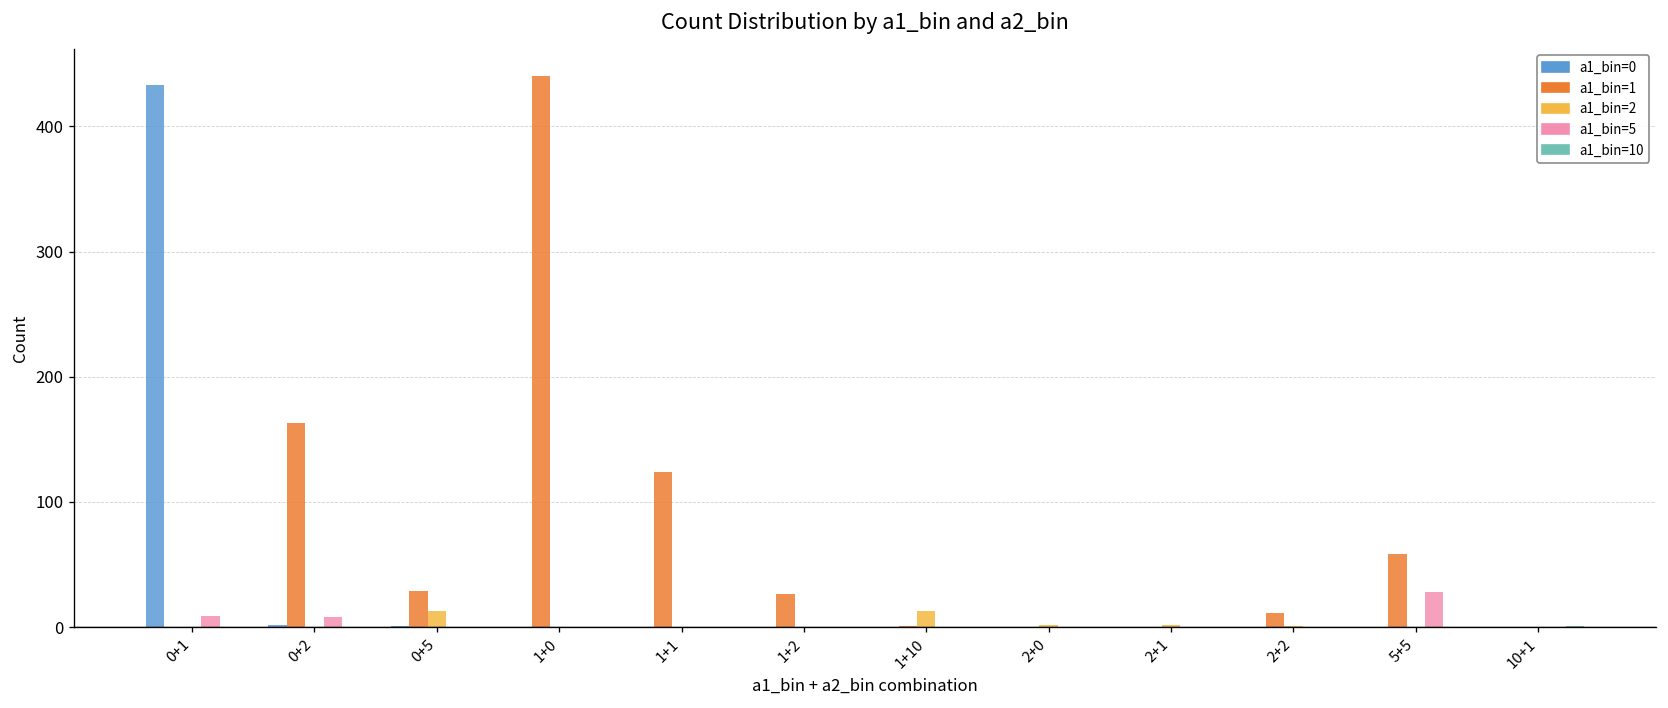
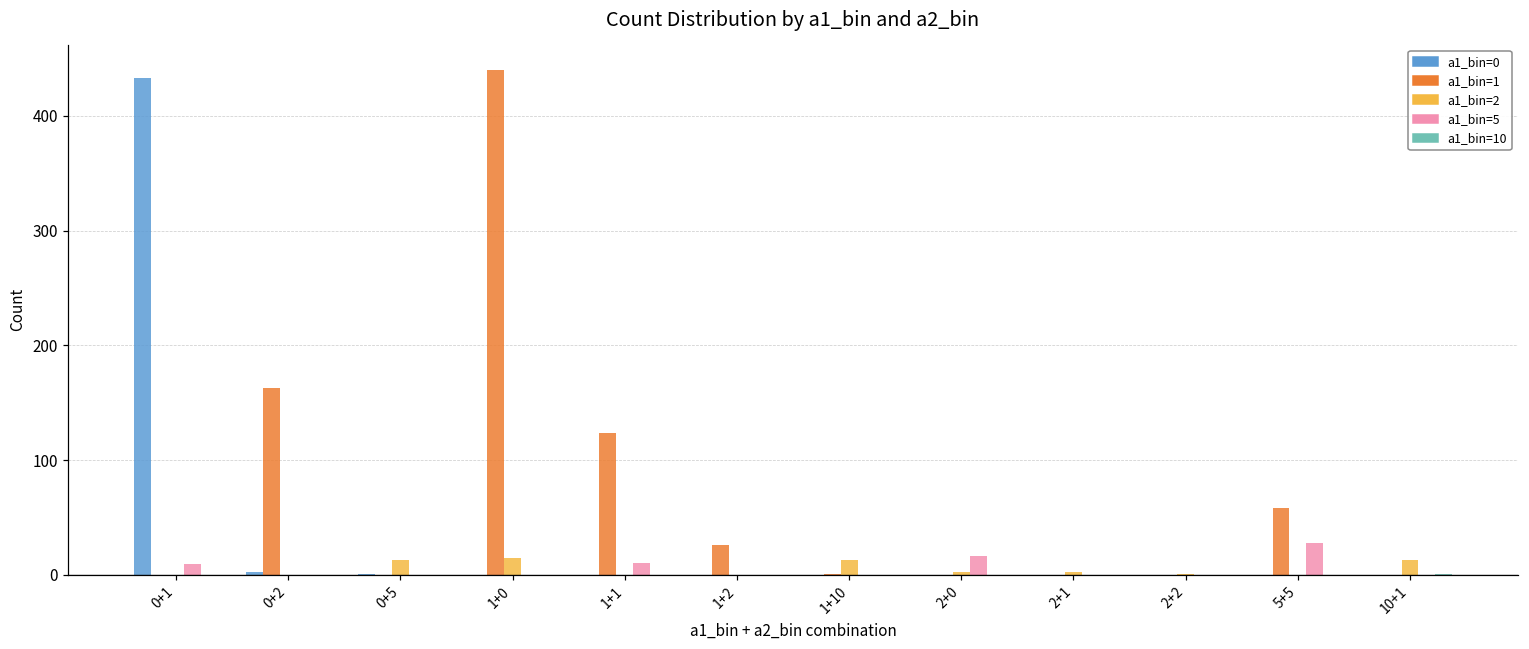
  {
    "a1_bin=1": {
      "0+1": 0,
      "0+2": 163,
-     "0+5": 29,
+     "0+5": 0,
      "1+0": 440,
      "1+1": 124,
      "1+2": 26,
      "2+0": 0,
      "2+1": 0,
-     "2+2": 11,
+     "2+2": 0,
      "5+5": 58,
      "10+1": 0
    },
    "a1_bin=2": {
      "0+1": 0,
      "0+2": 0,
      "0+5": 13,
-     "1+0": 0,
+     "1+0": 15,
      "1+1": 0,
      "1+2": 0,
      "1+10": 13,
      "5+5": 0,
-     "10+1": 0
+     "10+1": 13
    },
    "a1_bin=5": {
      "0+1": 9,
-     "0+2": 8,
+     "0+2": 0,
      "0+5": 0,
      "1+0": 0,
-     "1+1": 0,
+     "1+1": 10,
      "1+2": 0,
      "1+10": 0,
-     "2+0": 0,
+     "2+0": 16,
      "2+1": 0,
      "2+2": 0,
      "5+5": 28,
      "10+1": 0
    }
  }
